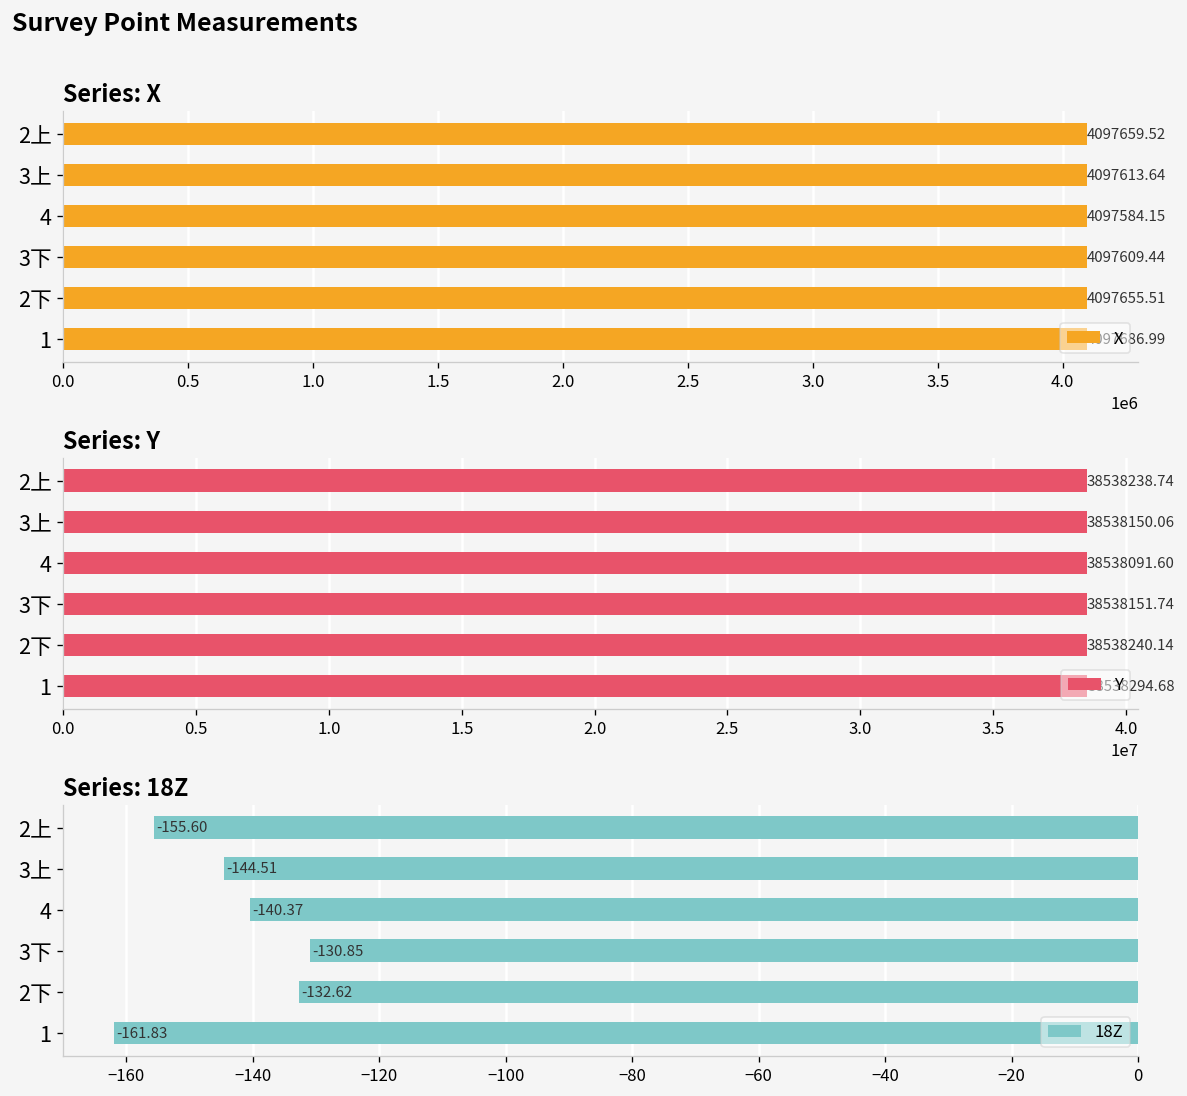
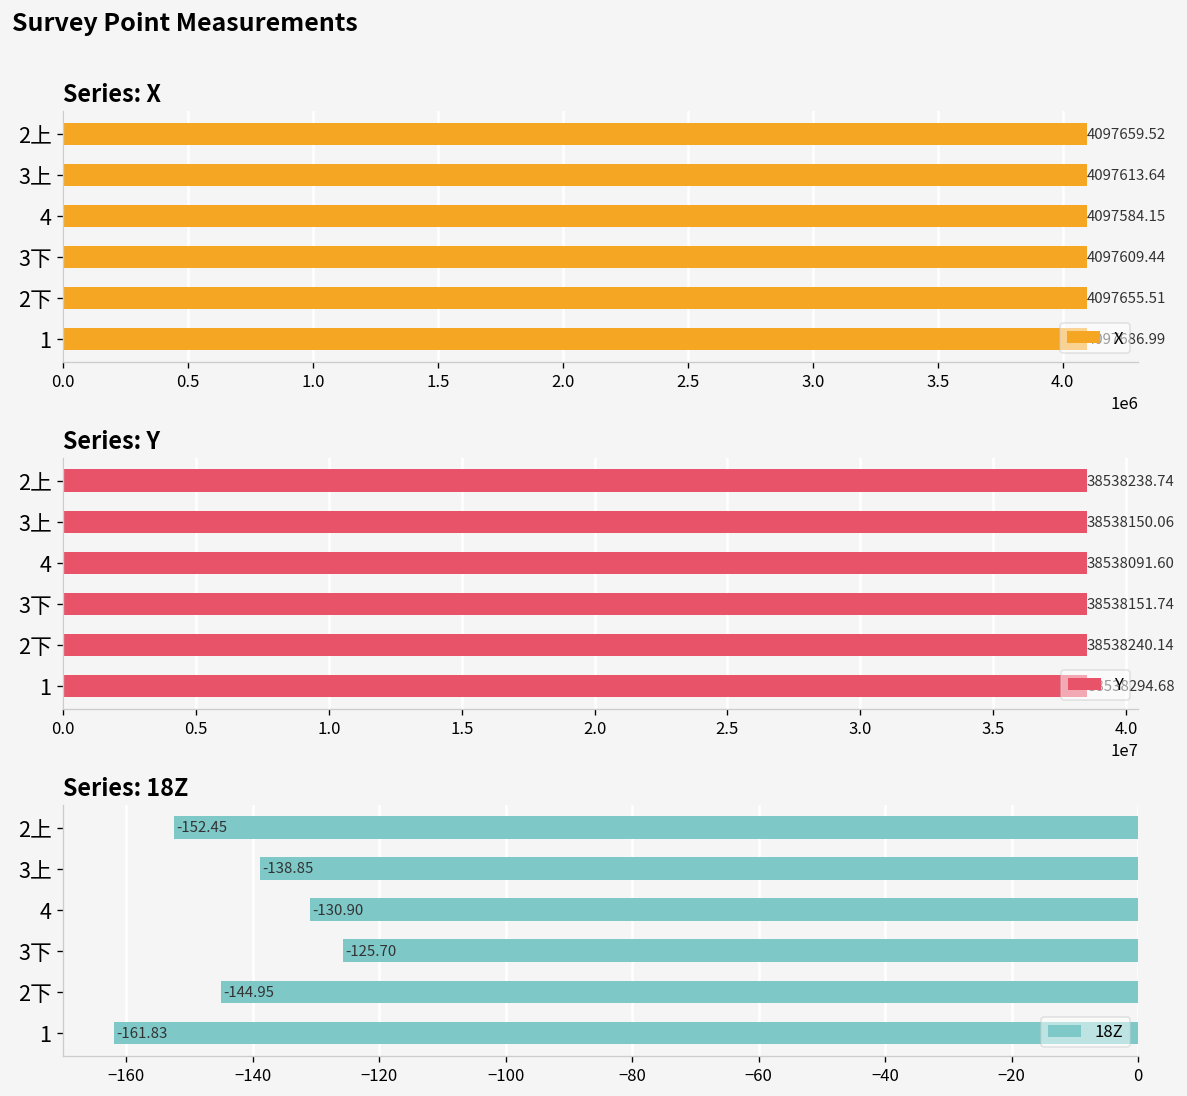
  {
    "Series: X": {
      "2上": 4097659.52,
      "3上": 4097613.64,
      "4": 4097584.15,
      "3下": 4097609.44,
      "2下": 4097655.51
    },
    "Series: Y": {
      "2上": 38538238.74,
      "3上": 38538150.06,
      "4": 38538091.60,
      "3下": 38538151.74,
      "2下": 38538240.14
    },
    "Series: 18Z": {
-     "2上": -155.60,
-     "3上": -144.51,
-     "4": -140.37,
-     "3下": -130.85,
-     "2下": -132.62,
+     "2上": -152.45,
+     "3上": -138.85,
+     "4": -130.90,
+     "3下": -125.70,
+     "2下": -144.95,
      "1": -161.83
    }
  }
